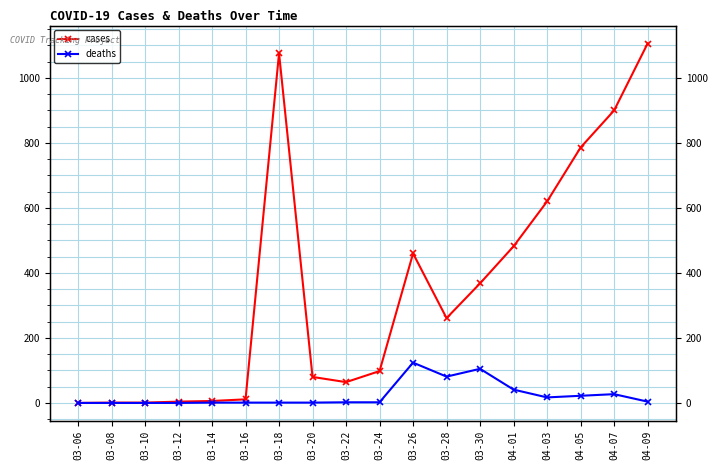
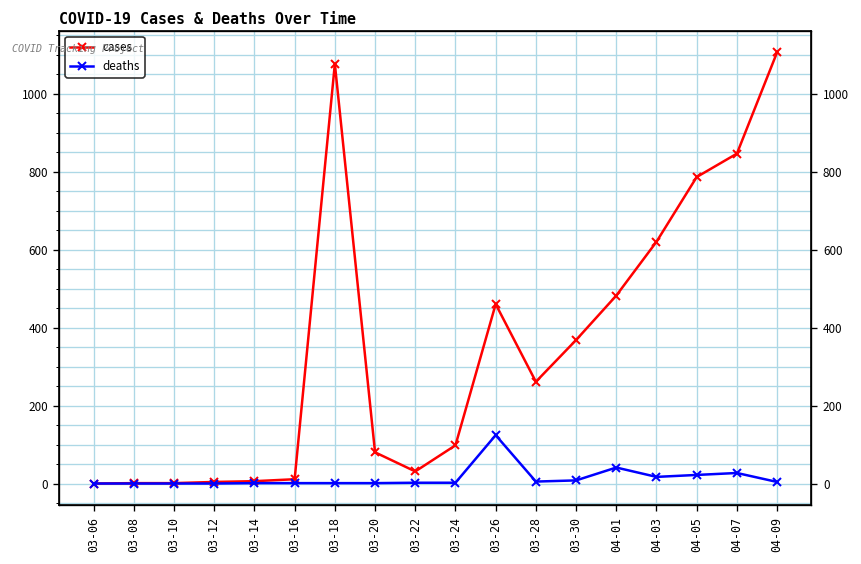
  {
    "cases": {
      "03-16": 10,
      "03-18": 1080,
      "03-20": 80,
-     "03-22": 60,
+     "03-22": 30,
      "03-24": 100,
      "03-26": 460,
      "03-28": 260,
      "03-30": 370,
      "04-01": 480,
      "04-03": 620,
      "04-05": 790,
-     "04-07": 900,
+     "04-07": 850,
      "04-09": 1110
    },
    "deaths": {
      "03-16": 0,
      "03-18": 0,
      "03-20": 0,
      "03-22": 0,
      "03-24": 0,
      "03-26": 120,
-     "03-28": 80,
-     "03-30": 110,
+     "03-28": 10,
+     "03-30": 10,
      "04-01": 40,
      "04-03": 20,
      "04-05": 20,
      "04-07": 30,
      "04-09": 0
    }
  }
